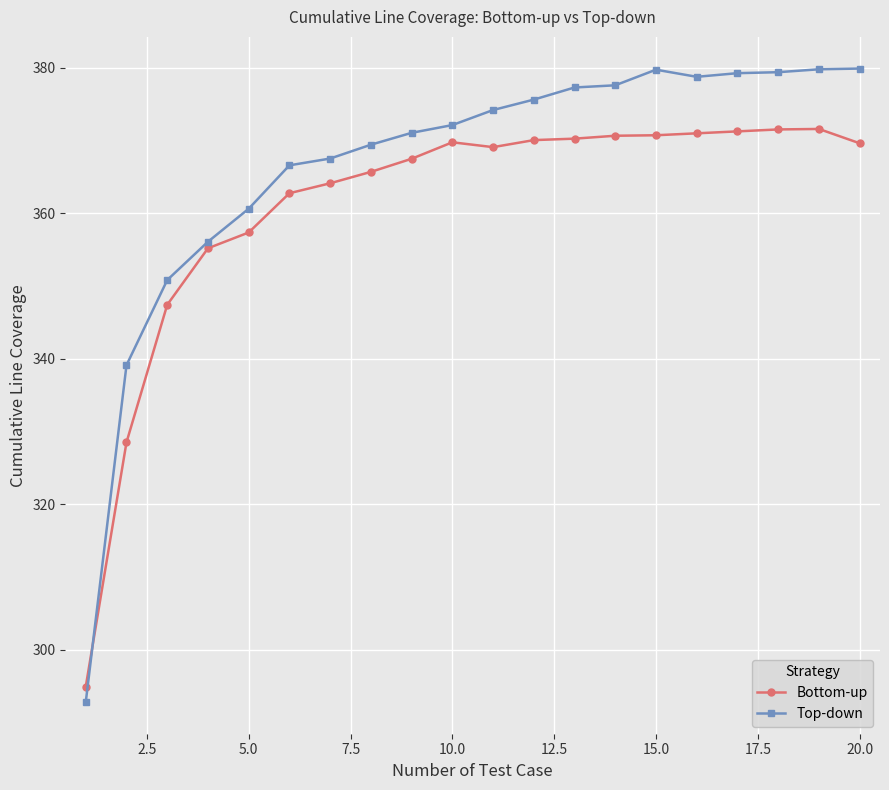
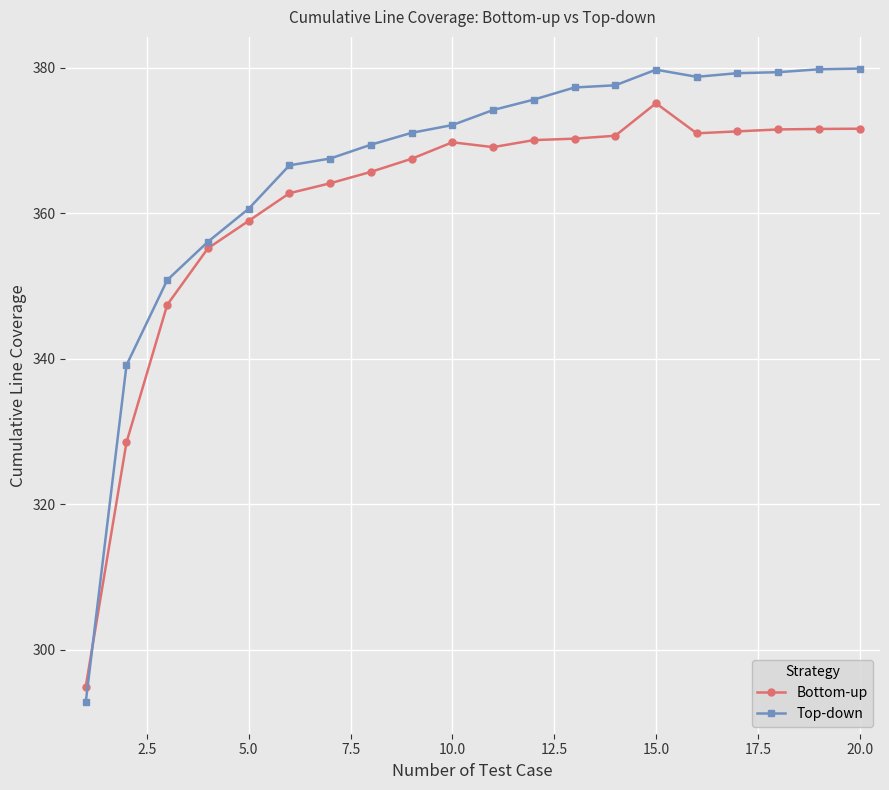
  {
    "Bottom-up": {
-     "5.0": 357,
+     "5.0": 359,
      "10.0": 370,
-     "15.0": 371,
-     "20.0": 370
+     "15.0": 375,
+     "20.0": 372
    },
    "Top-down": {
      "5.0": 361,
      "10.0": 372,
      "15.0": 380,
      "20.0": 380
    }
  }
